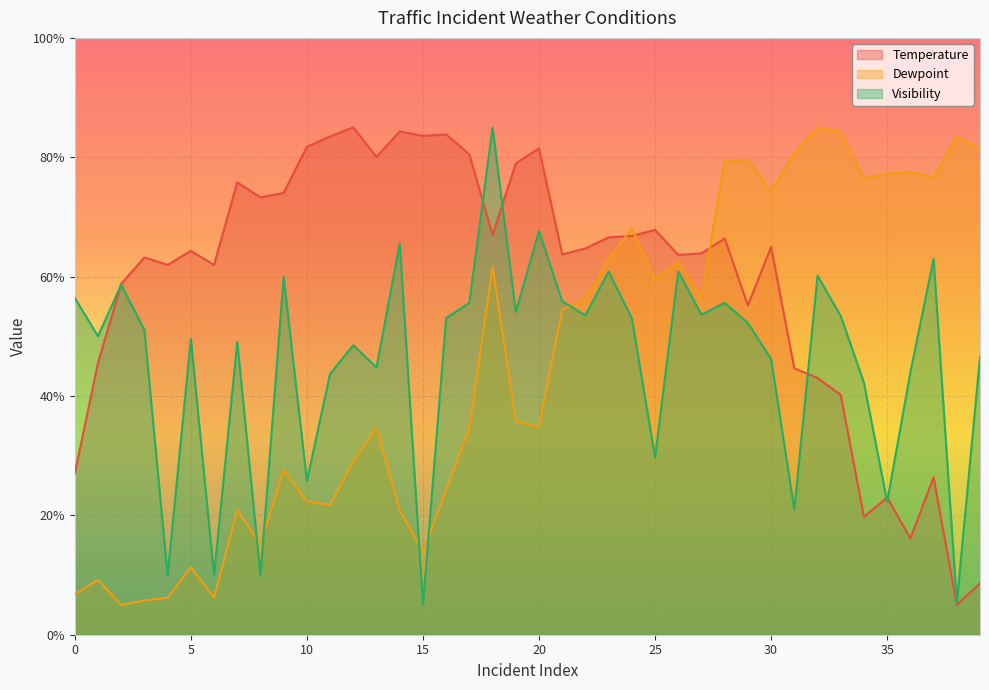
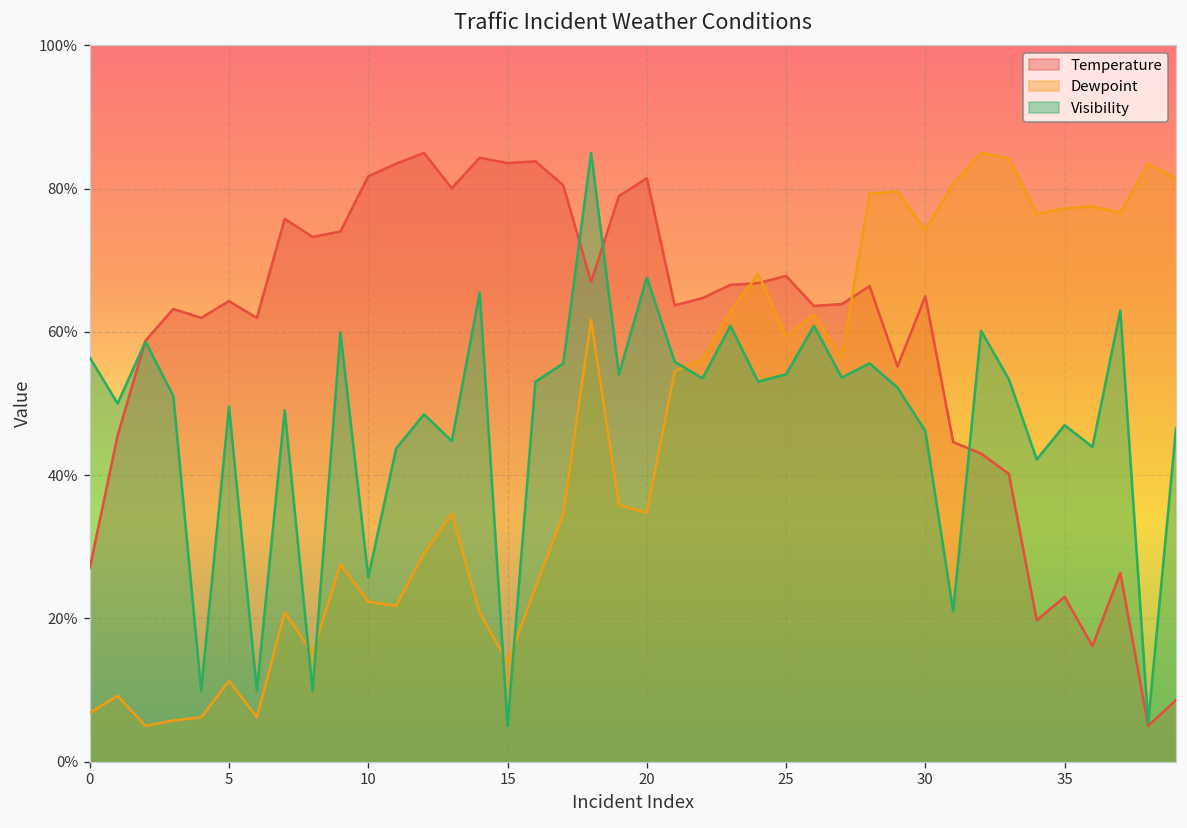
  {
    "Visibility": {
      "0": "56%",
      "5": "50%",
      "10": "26%",
      "15": "5%",
      "20": "68%",
-     "25": "30%",
+     "25": "54%",
      "30": "46%",
-     "35": "22%"
+     "35": "47%"
    }
  }
